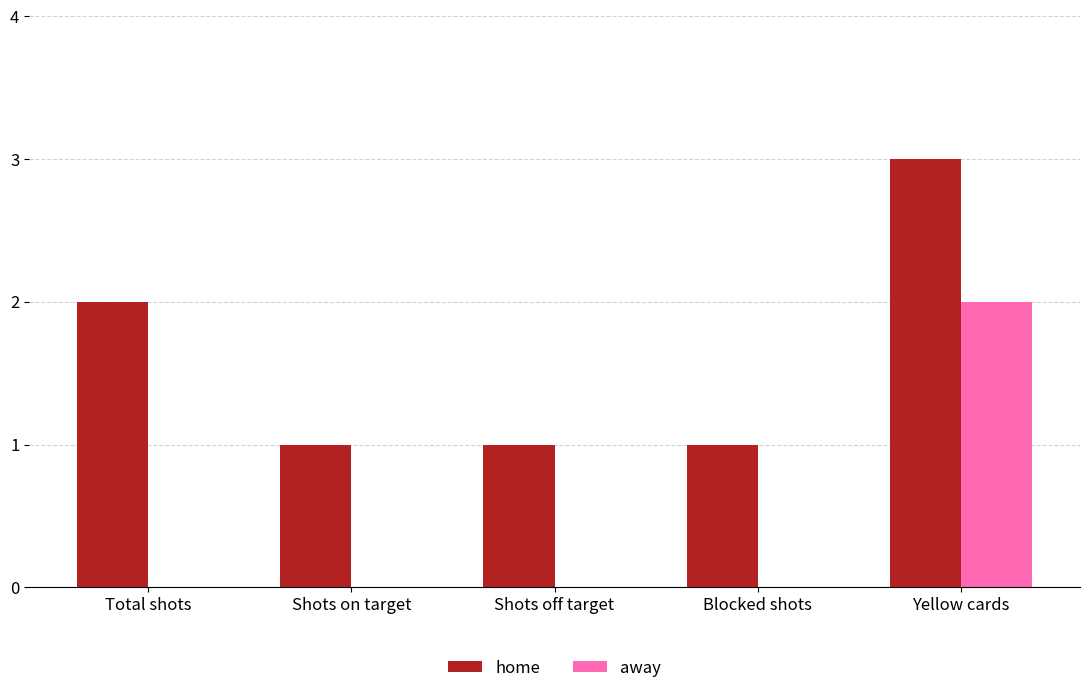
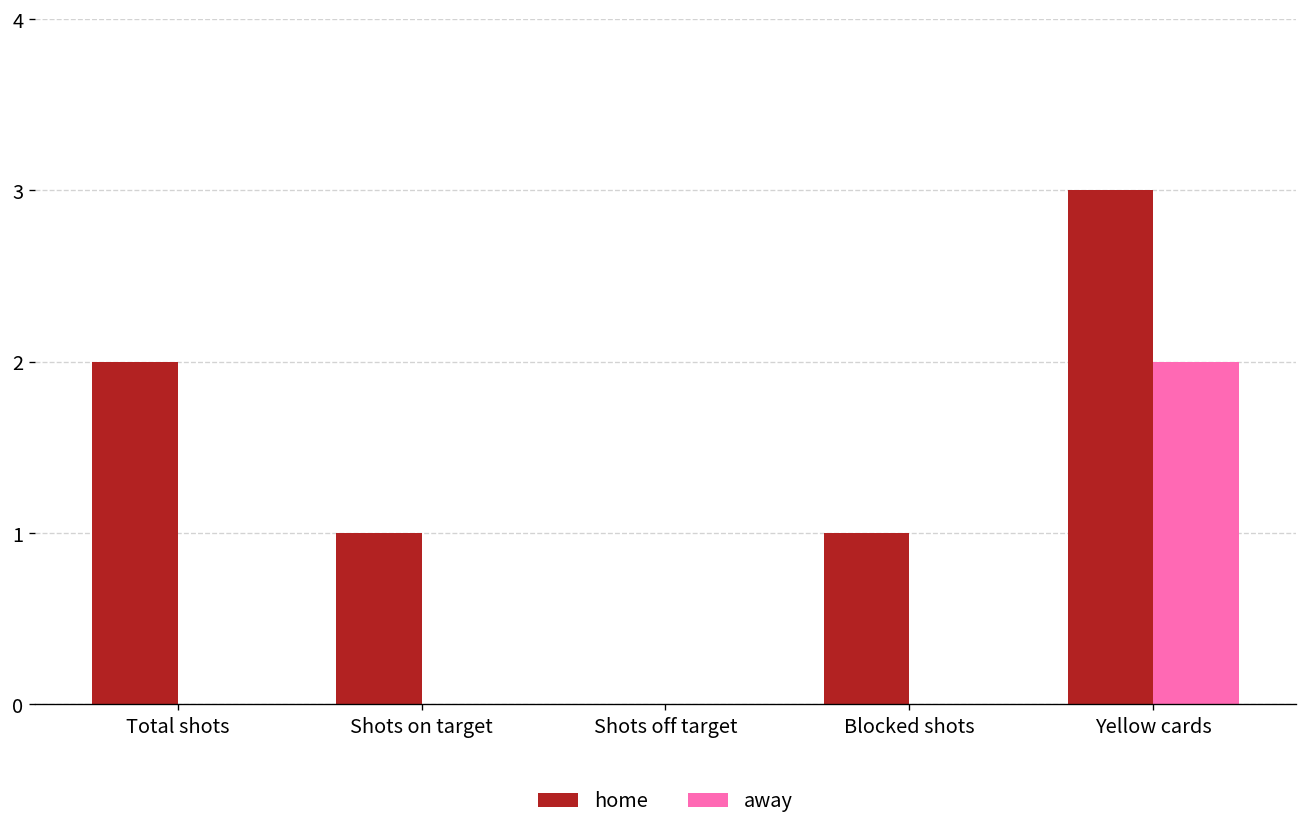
  {
    "home": {
      "Total shots": 2,
      "Shots on target": 1,
-     "Shots off target": 1,
+     "Shots off target": 0,
      "Blocked shots": 1,
      "Yellow cards": 3
    },
    "away": {
      "Total shots": 0,
      "Shots on target": 0,
      "Shots off target": 0,
      "Blocked shots": 0,
      "Yellow cards": 2
    }
  }
